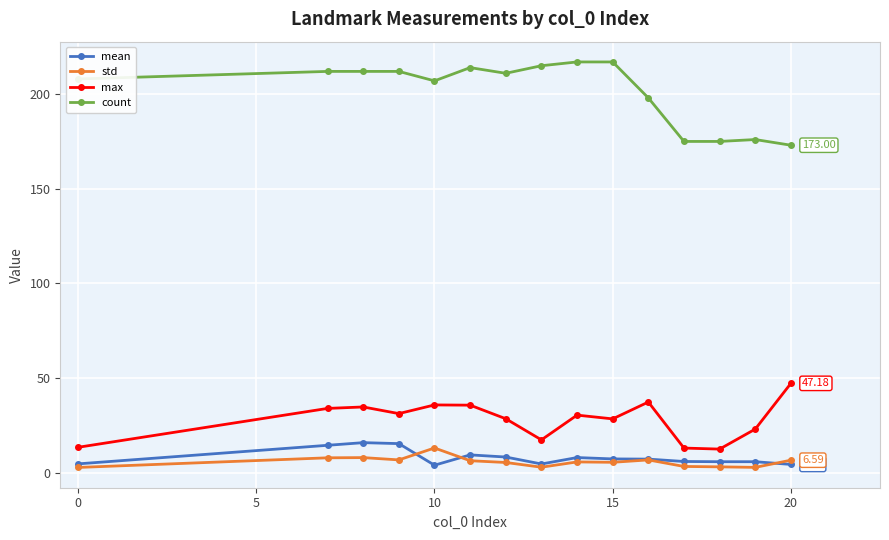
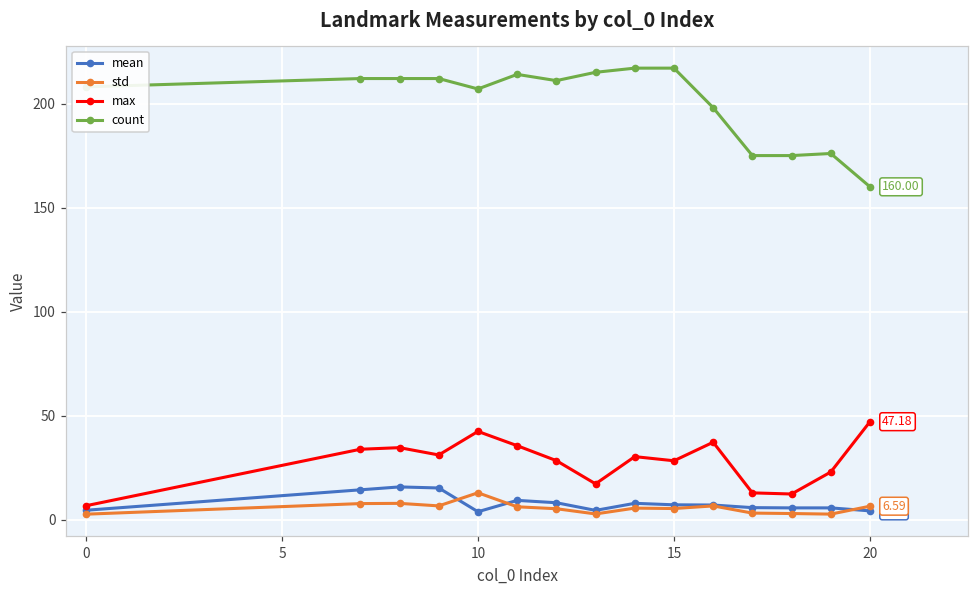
  {
    "mean": {
      "0": 5,
      "10": 4,
      "15": 7
    },
    "std": {
      "0": 3,
      "10": 13,
      "15": 5
    },
    "max": {
-     "0": 13,
-     "10": 36,
+     "0": 7,
+     "10": 43,
      "15": 28
    },
    "count": {
-     "20": 173.00
+     "20": 160.00
    }
  }
